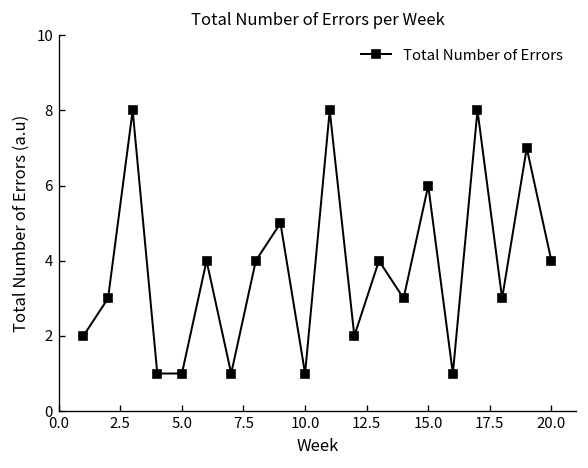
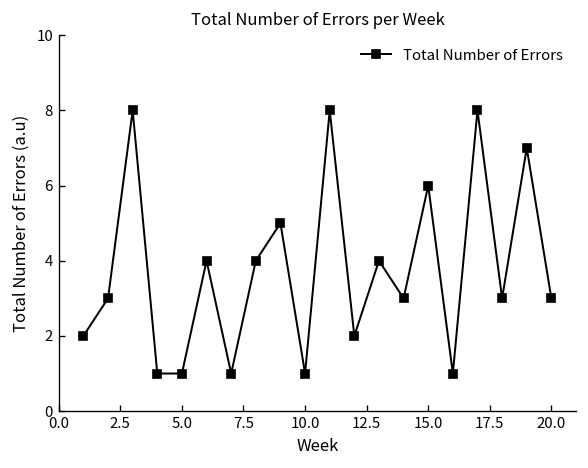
  {
    "5.0": 1,
    "10.0": 1,
    "15.0": 6,
-   "20.0": 4
+   "20.0": 3
  }
